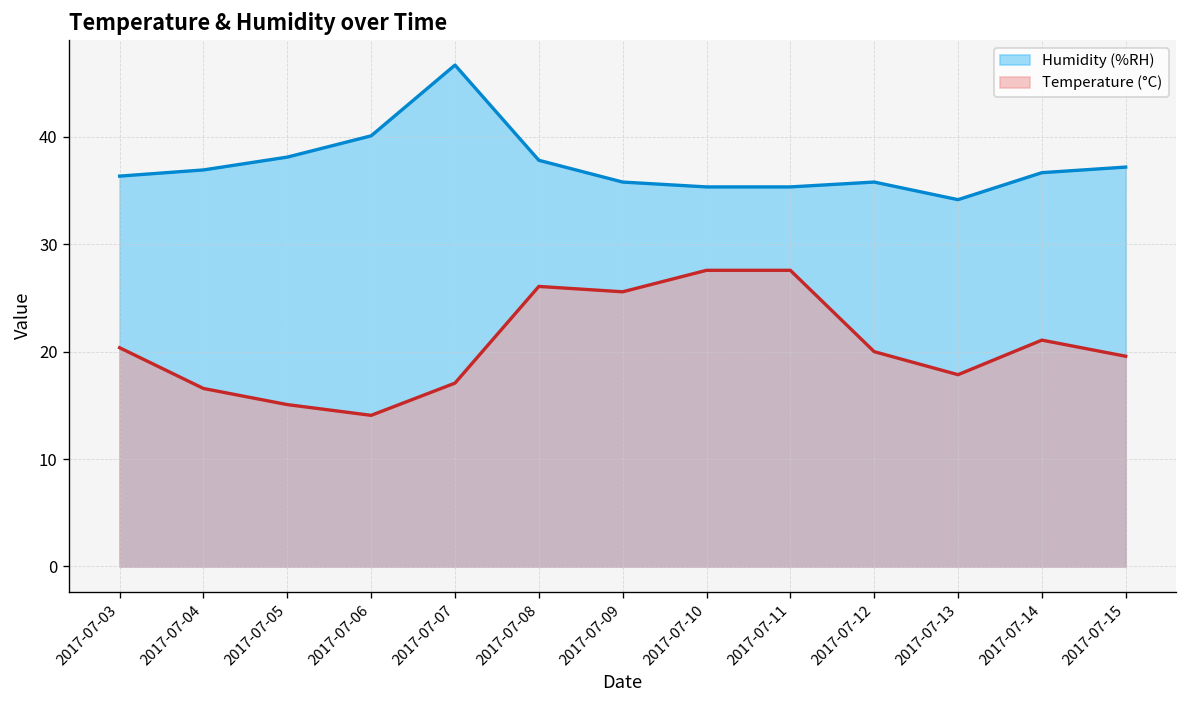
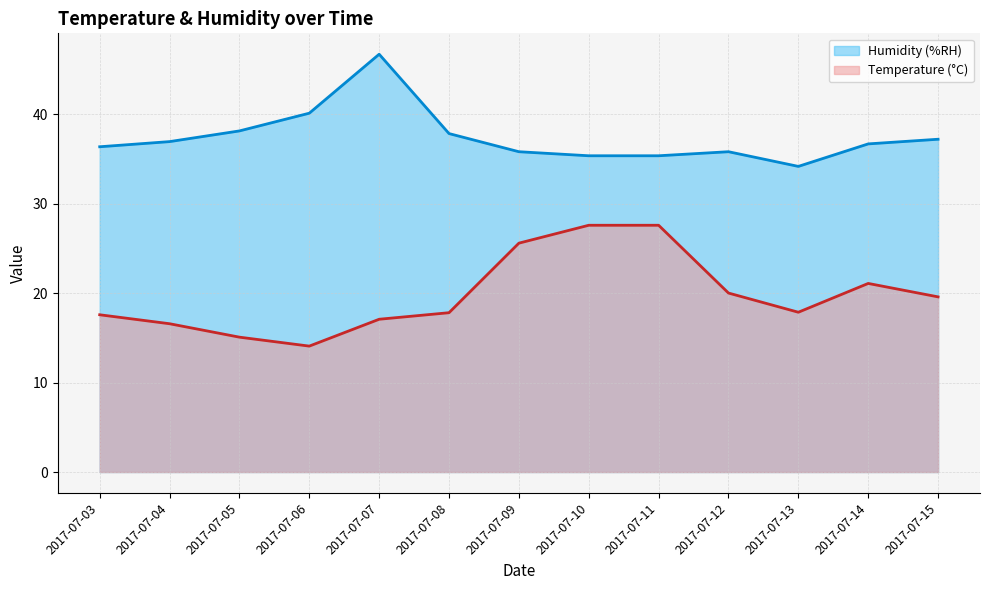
  {
    "Humidity (%RH)": {
      "2017-07-03": 36,
      "2017-07-04": 37,
      "2017-07-05": 38,
      "2017-07-06": 40,
      "2017-07-07": 47,
      "2017-07-08": 38,
      "2017-07-09": 36,
      "2017-07-10": 35,
      "2017-07-11": 35,
      "2017-07-12": 36,
      "2017-07-13": 34,
      "2017-07-14": 37,
      "2017-07-15": 37
    },
    "Temperature (°C)": {
-     "2017-07-03": 20,
+     "2017-07-03": 18,
      "2017-07-04": 17,
      "2017-07-05": 15,
      "2017-07-06": 14,
      "2017-07-07": 17,
-     "2017-07-08": 26,
+     "2017-07-08": 18,
      "2017-07-09": 26,
      "2017-07-10": 28,
      "2017-07-11": 28,
      "2017-07-12": 20,
      "2017-07-13": 18,
      "2017-07-14": 21,
      "2017-07-15": 20
    }
  }
